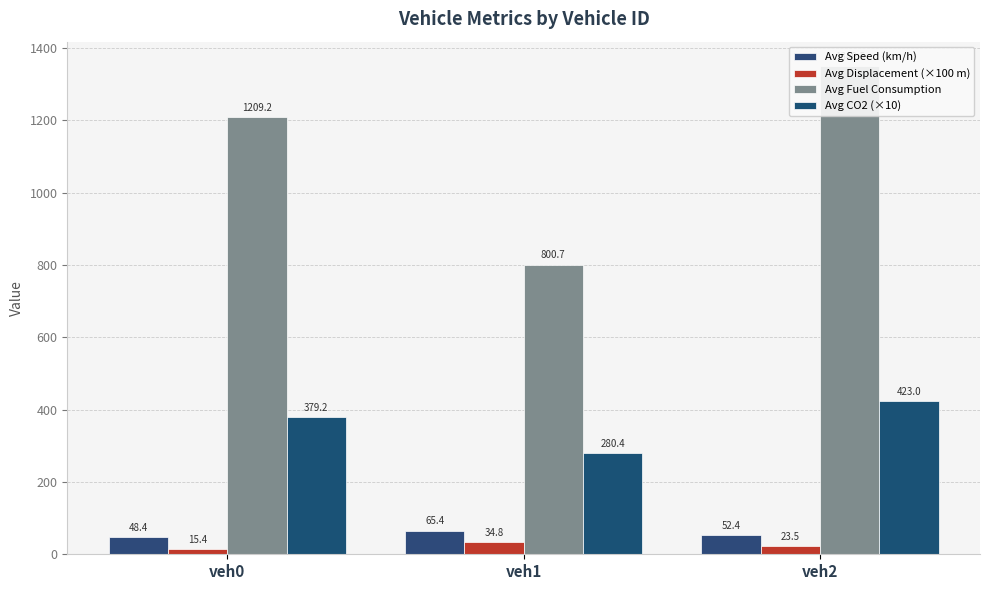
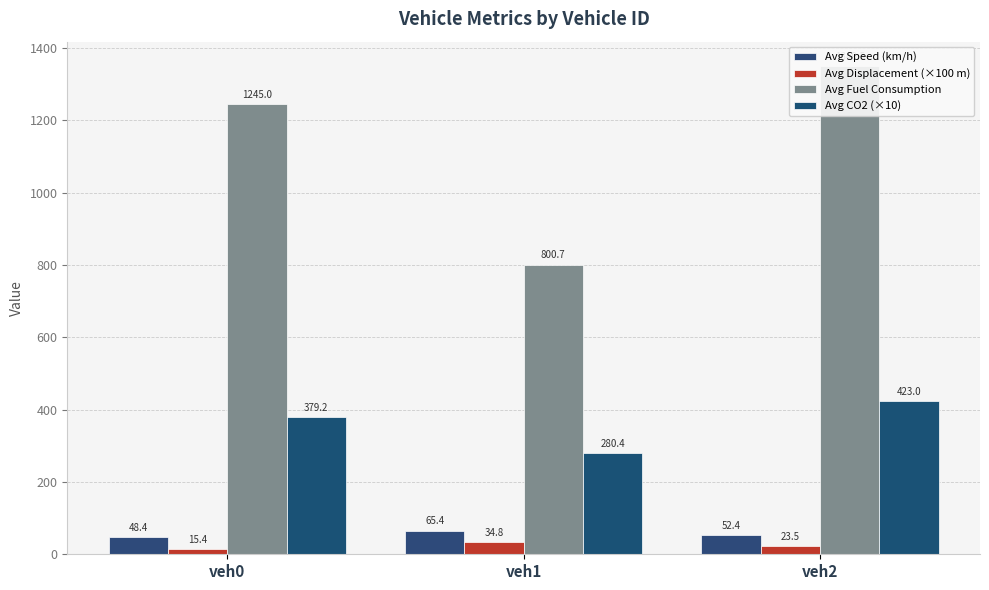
  {
    "Avg Displacement (×100 m)": {
      "veh0": 15.4,
      "veh1": 34.8,
      "veh2": 23.5
    },
    "Avg Fuel Consumption": {
-     "veh0": 1209.2,
+     "veh0": 1245.0,
      "veh1": 800.7
    }
  }
